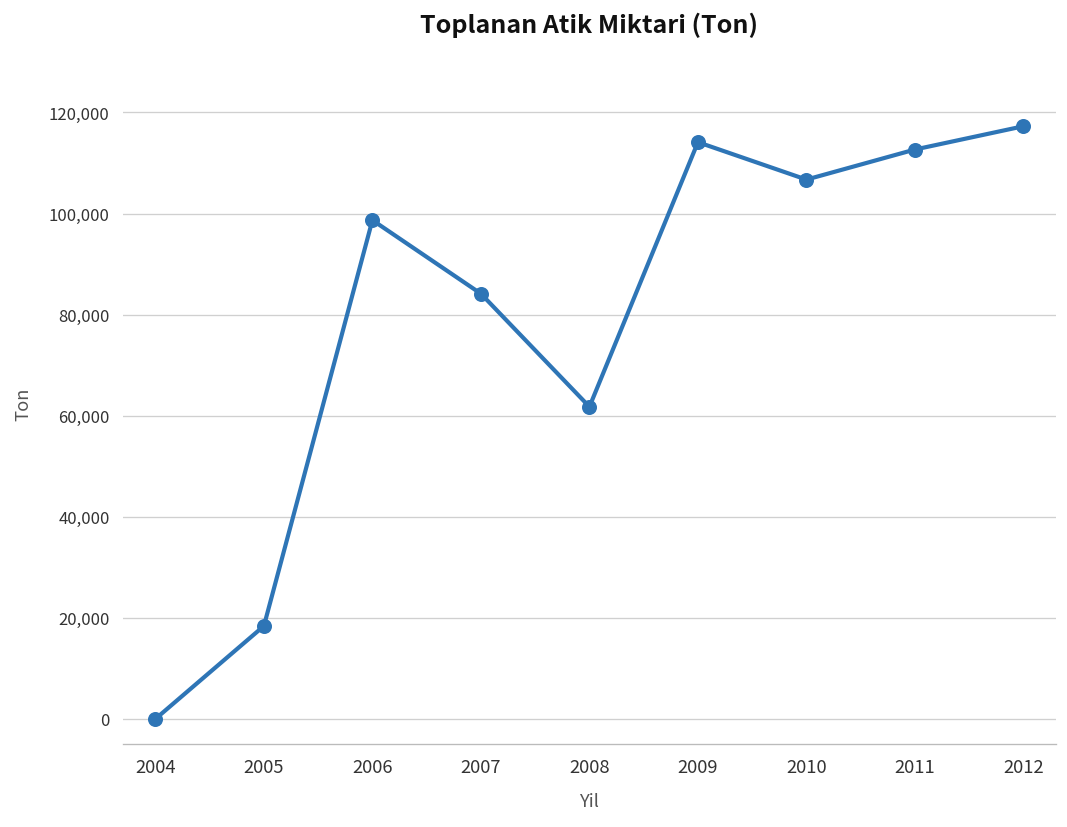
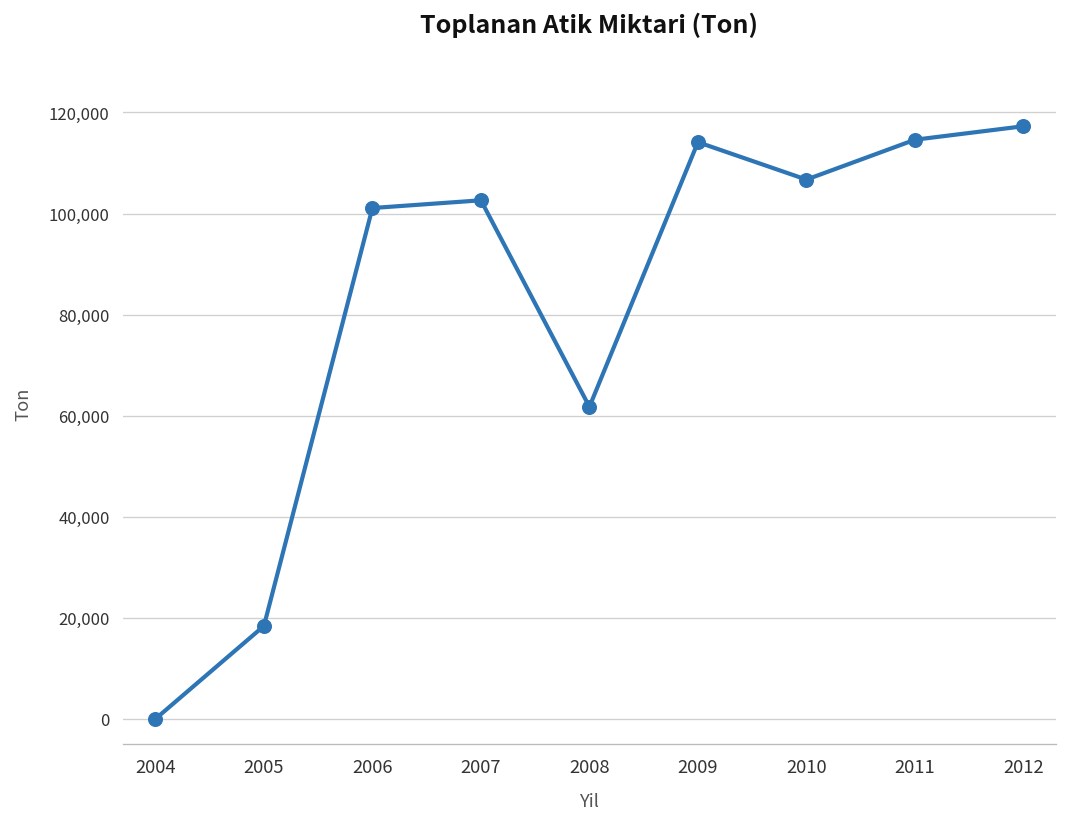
  {
    "2004": "0",
    "2005": "18,000",
-   "2006": "99,000",
-   "2007": "84,000",
+   "2006": "101,000",
+   "2007": "103,000",
    "2008": "62,000",
    "2009": "114,000",
    "2010": "107,000",
-   "2011": "113,000",
+   "2011": "115,000",
    "2012": "117,000"
  }
